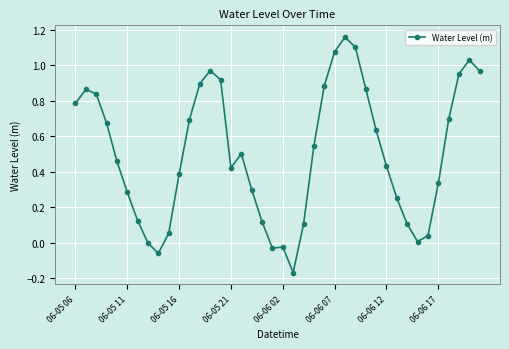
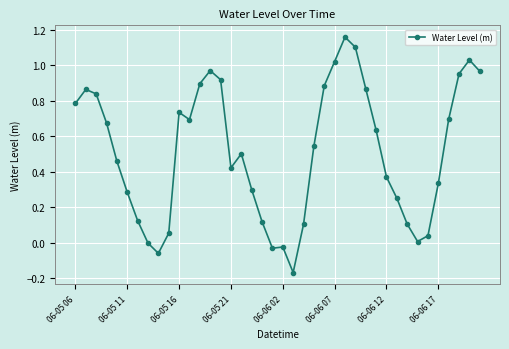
  {
    "06-05 06": 0.79,
    "06-05 11": 0.28,
-   "06-05 16": 0.39,
+   "06-05 16": 0.73,
    "06-05 21": 0.42,
    "06-06 02": -0.02,
-   "06-06 07": 1.08,
-   "06-06 12": 0.43,
+   "06-06 07": 1.02,
+   "06-06 12": 0.37,
    "06-06 17": 0.33
  }
